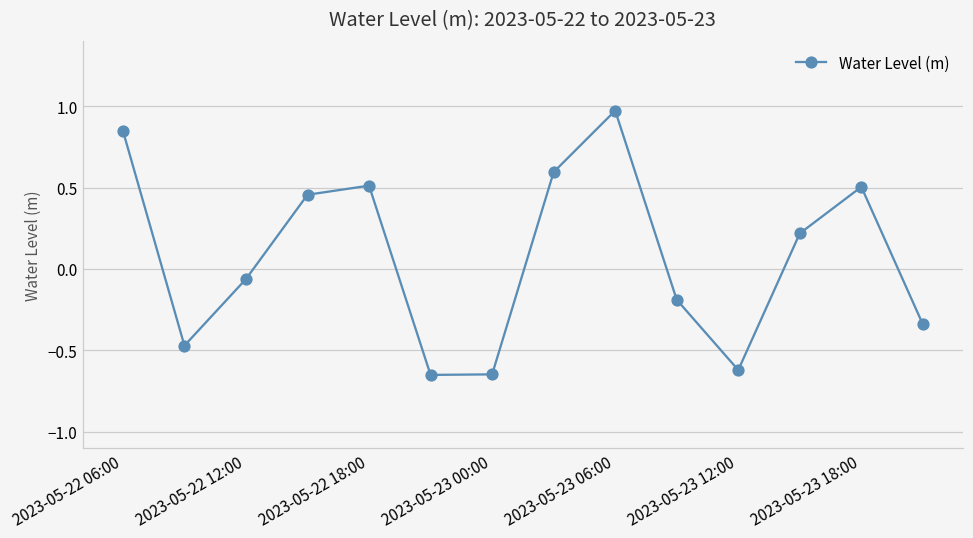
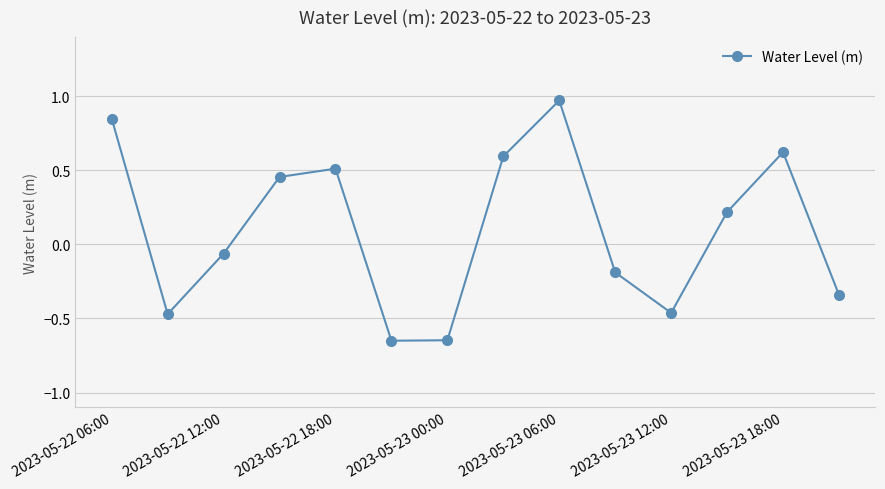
  {
    "2023-05-22 06:00": 0.85,
    "2023-05-22 12:00": -0.06,
    "2023-05-22 18:00": 0.51,
    "2023-05-23 00:00": -0.65,
    "2023-05-23 06:00": 0.97,
-   "2023-05-23 12:00": -0.62,
-   "2023-05-23 18:00": 0.50
+   "2023-05-23 12:00": -0.46,
+   "2023-05-23 18:00": 0.62
  }
